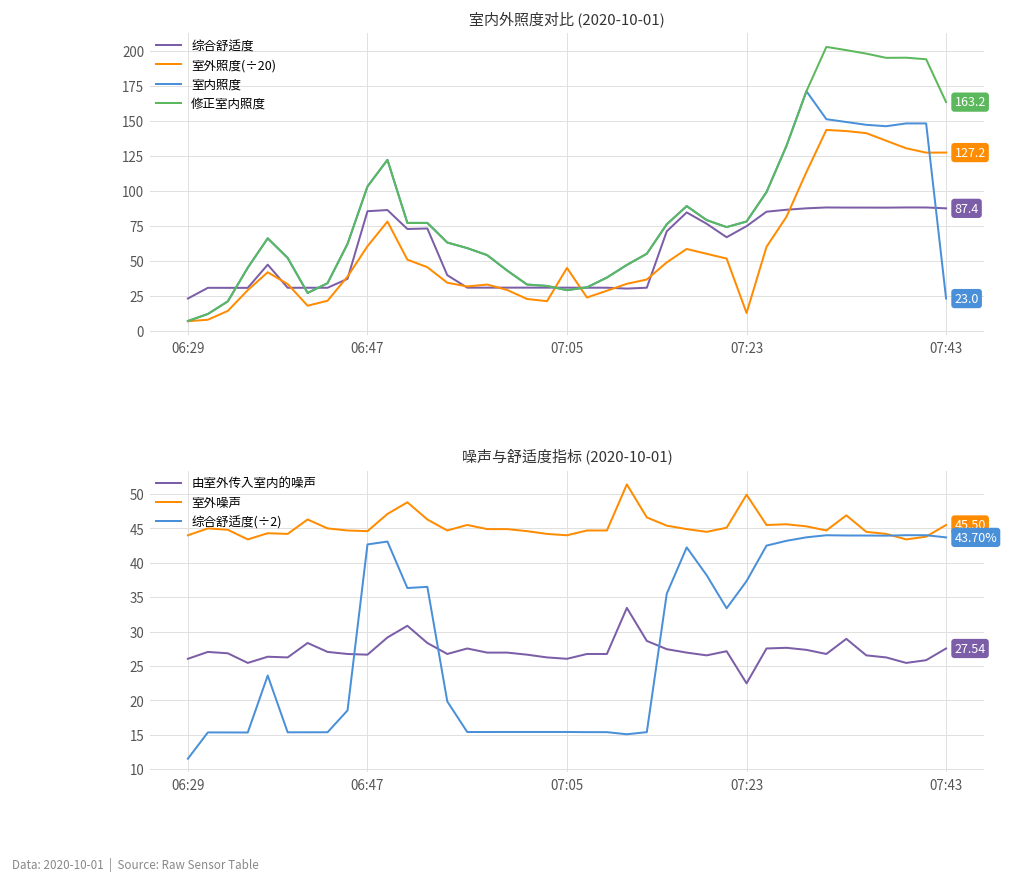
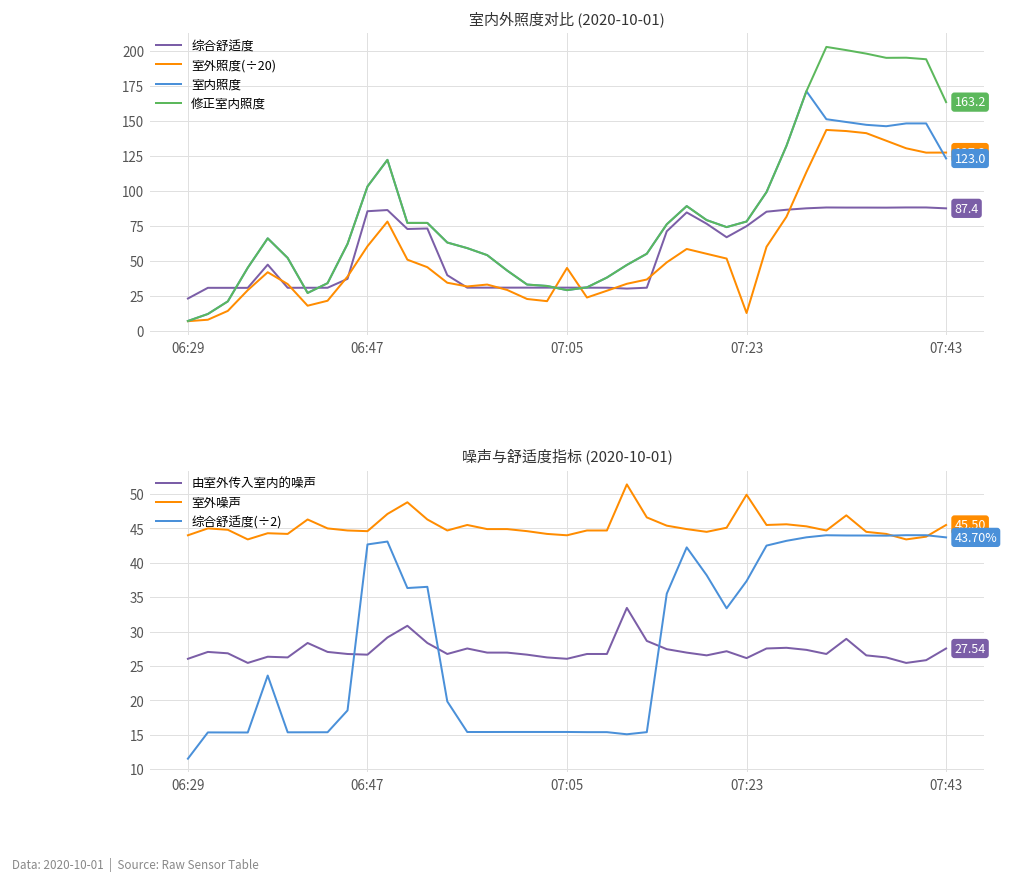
  {
    "室内外照度对比 (2020-10-01)": {
      "综合舒适度": {
        "06:29": 23,
        "06:47": 85,
        "07:23": 75
      },
      "室外照度(÷20)": {
        "06:47": 60,
        "07:05": 45,
        "07:23": 13
      },
      "室内照度": {
-       "07:43": 23.0
+       "07:43": 123.0
      }
    },
    "噪声与舒适度指标 (2020-10-01)": {
      "由室外传入室内的噪声": {
        "06:29": 26,
        "06:47": 27,
        "07:05": 26,
-       "07:23": 22
+       "07:23": 26
      },
      "室外噪声": {
        "06:29": 44,
        "06:47": 45,
        "07:05": 44,
        "07:23": 50
      },
      "综合舒适度(÷2)": {
        "06:29": 12,
        "06:47": 43,
        "07:05": 15,
        "07:23": 37
      }
    }
  }
